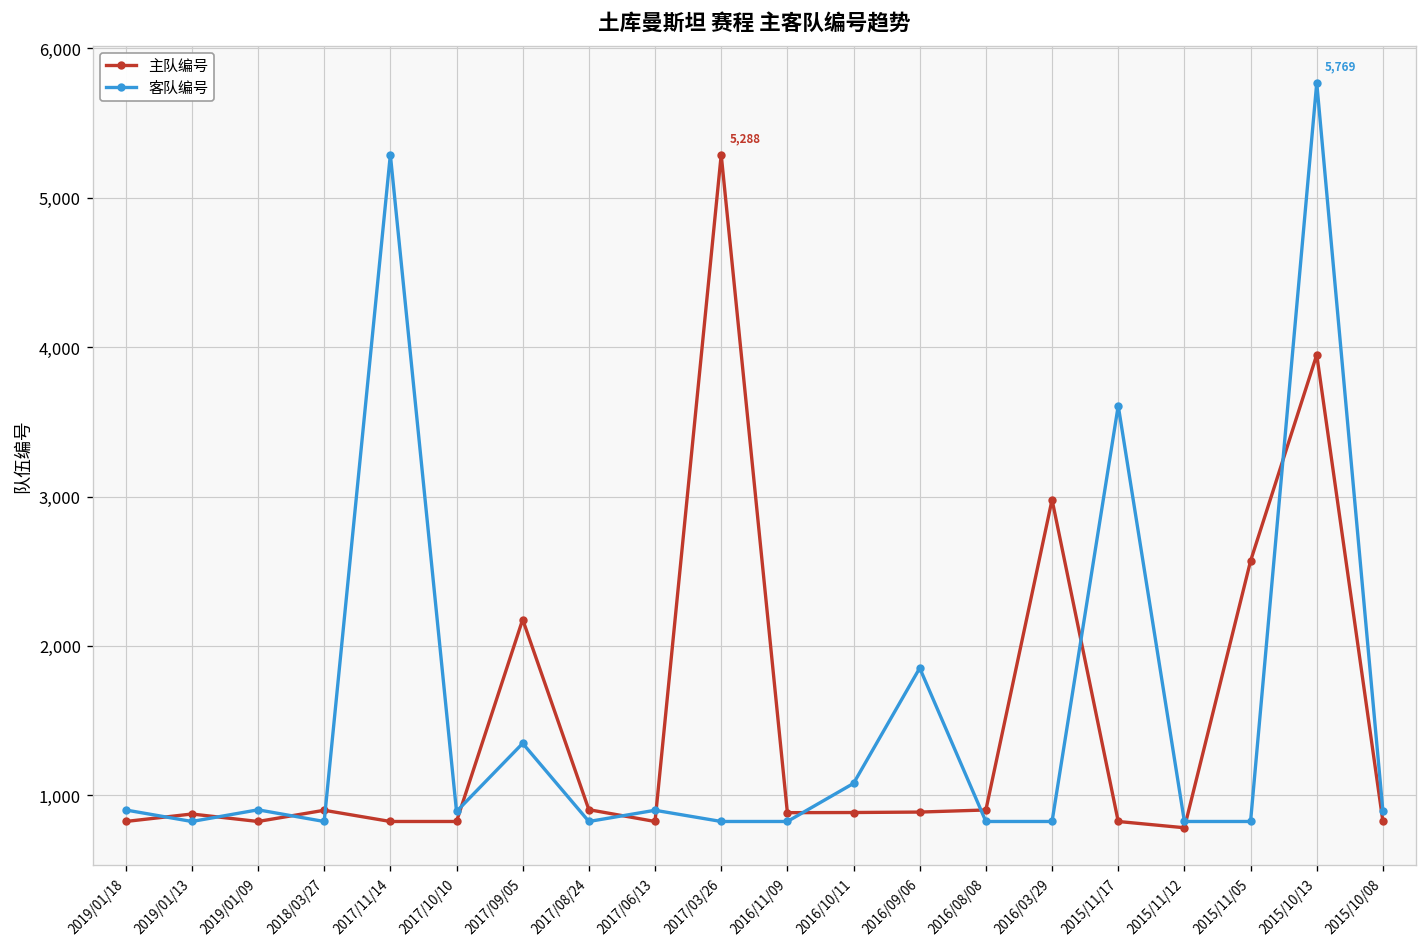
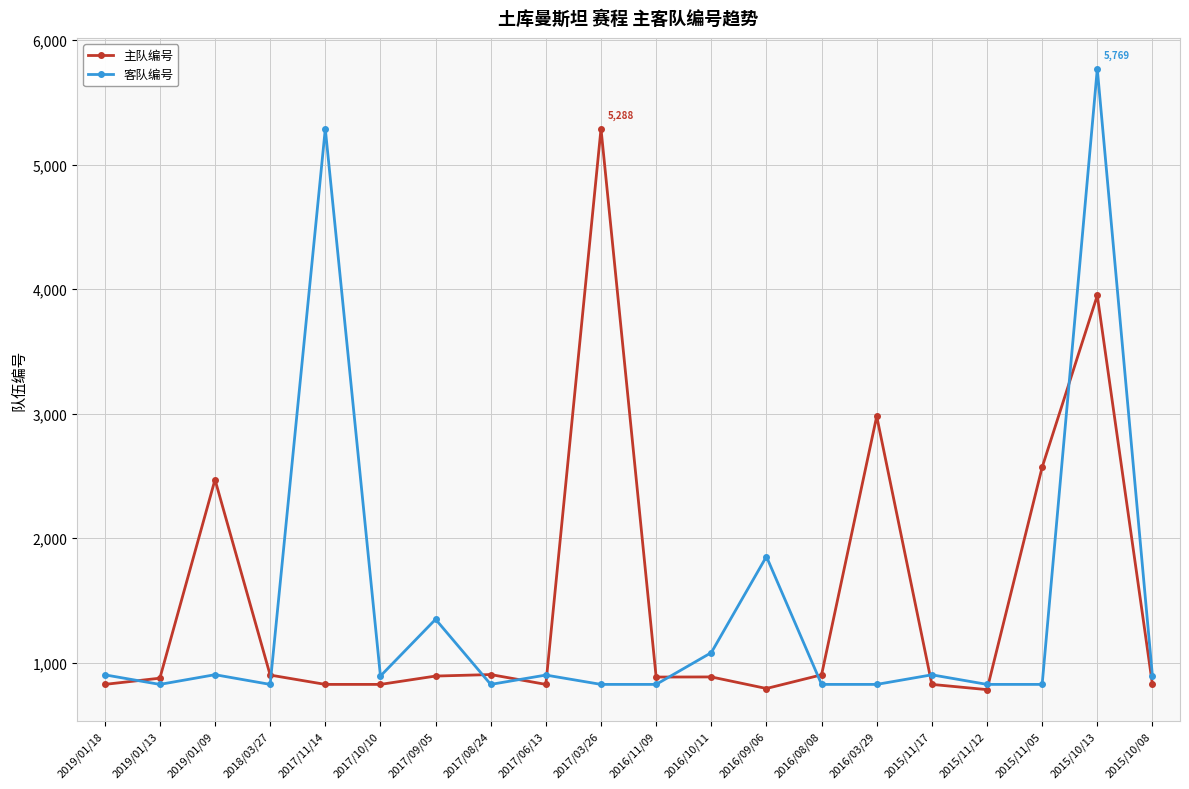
  {
    "主队编号": {
      "2019/01/18": "830",
      "2019/01/13": "880",
-     "2019/01/09": "830",
+     "2019/01/09": "2,470",
      "2018/03/27": "900",
      "2017/11/14": "830",
      "2017/10/10": "830",
-     "2017/09/05": "2,180",
+     "2017/09/05": "890",
      "2017/08/24": "900",
      "2017/06/13": "830",
      "2016/11/09": "880",
      "2016/10/11": "890",
-     "2016/09/06": "890",
+     "2016/09/06": "790",
      "2016/08/08": "900",
      "2016/03/29": "2,980",
      "2015/11/17": "830",
      "2015/11/12": "780",
      "2015/11/05": "2,570",
      "2015/10/13": "3,950",
      "2015/10/08": "830"
    },
    "客队编号": {
      "2019/01/18": "900",
      "2019/01/13": "830",
      "2019/01/09": "900",
      "2018/03/27": "830",
      "2017/11/14": "5,290",
      "2017/10/10": "890",
      "2017/09/05": "1,350",
      "2017/08/24": "830",
      "2017/06/13": "900",
      "2017/03/26": "830",
      "2016/11/09": "830",
      "2016/10/11": "1,080",
      "2016/09/06": "1,850",
      "2016/08/08": "830",
      "2016/03/29": "830",
-     "2015/11/17": "3,610",
+     "2015/11/17": "900",
      "2015/11/12": "830",
      "2015/11/05": "830",
      "2015/10/08": "890"
    }
  }
